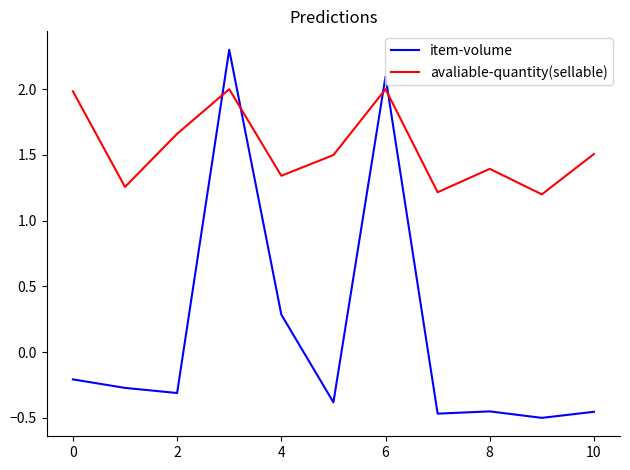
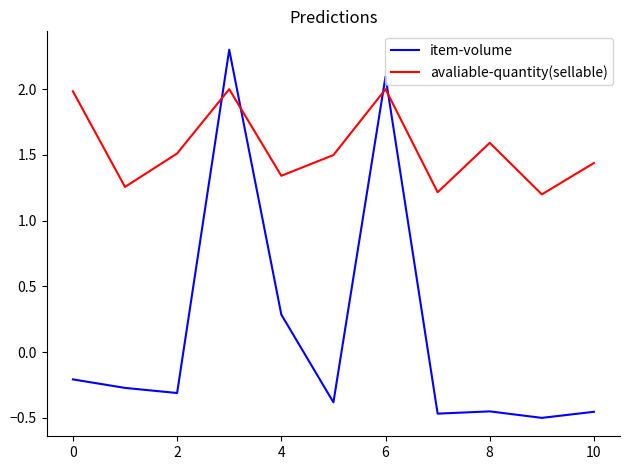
  {
    "item-volume": {
      "0": -0.21,
      "2": -0.31,
      "4": 0.29,
      "8": -0.45,
      "10": -0.45
    },
    "avaliable-quantity(sellable)": {
      "0": 1.98,
-     "2": 1.66,
+     "2": 1.51,
      "4": 1.34,
      "6": 2.00,
-     "8": 1.39,
-     "10": 1.51
+     "8": 1.59,
+     "10": 1.44
    }
  }
